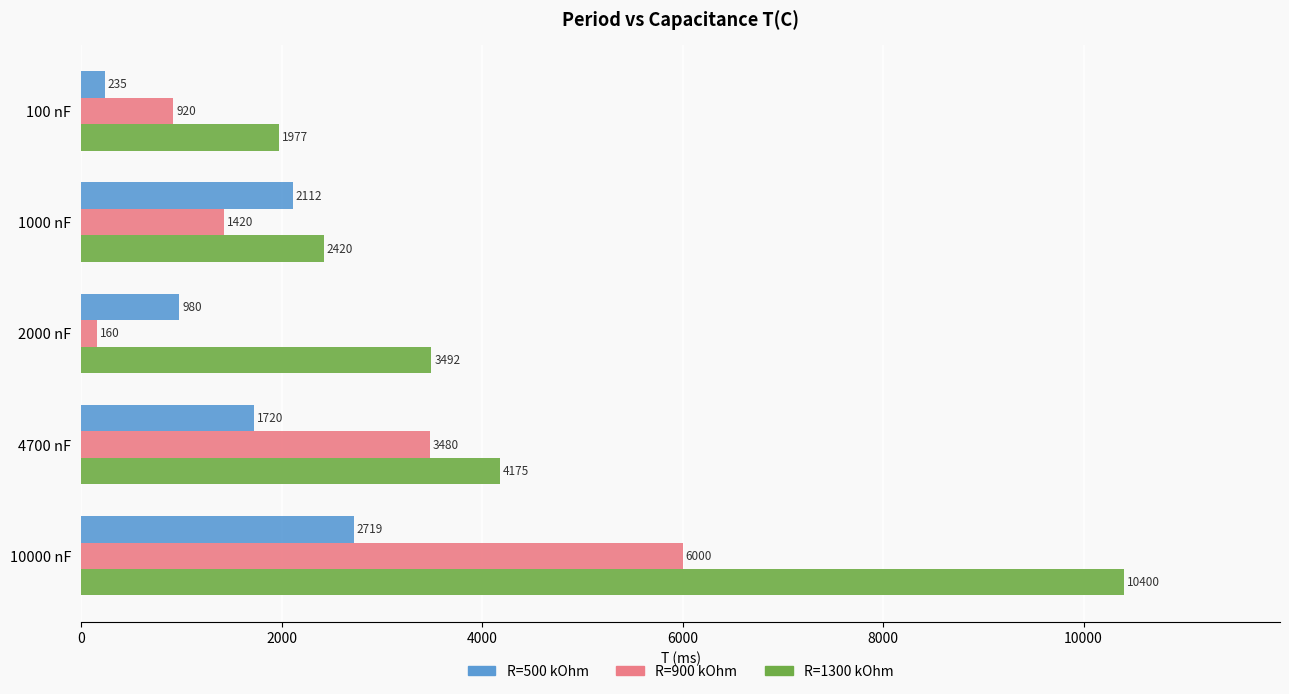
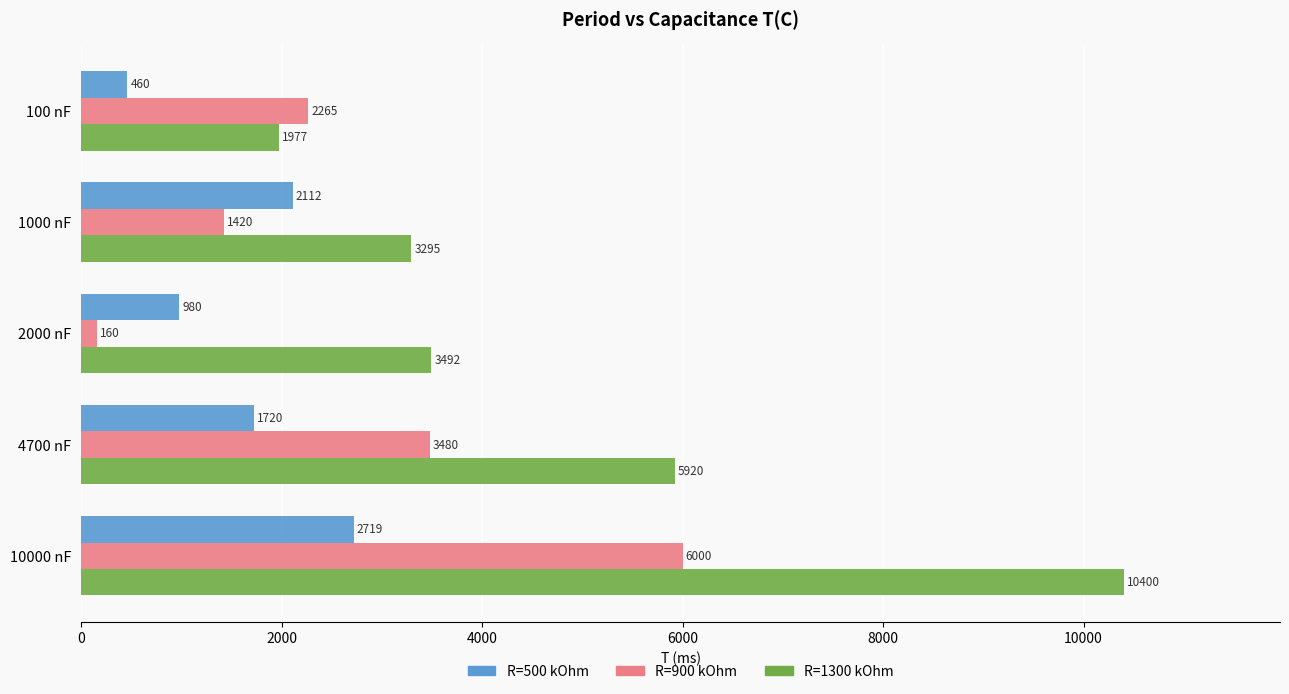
  {
    "R=500 kOhm": {
-     "100 nF": 235,
+     "100 nF": 460,
      "1000 nF": 2112,
      "2000 nF": 980,
      "4700 nF": 1720,
      "10000 nF": 2719
    },
    "R=900 kOhm": {
-     "100 nF": 920,
+     "100 nF": 2265,
      "1000 nF": 1420,
      "2000 nF": 160,
      "4700 nF": 3480,
      "10000 nF": 6000
    },
    "R=1300 kOhm": {
      "100 nF": 1977,
-     "1000 nF": 2420,
+     "1000 nF": 3295,
      "2000 nF": 3492,
-     "4700 nF": 4175,
+     "4700 nF": 5920,
      "10000 nF": 10400
    }
  }
